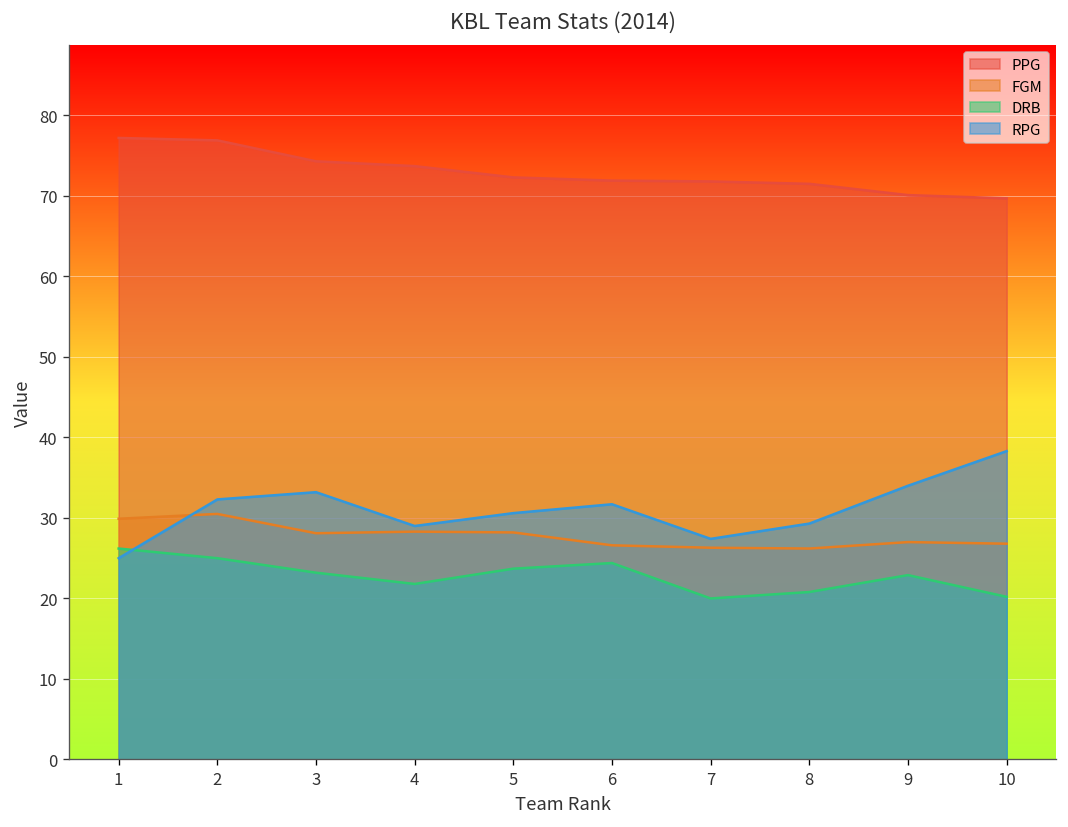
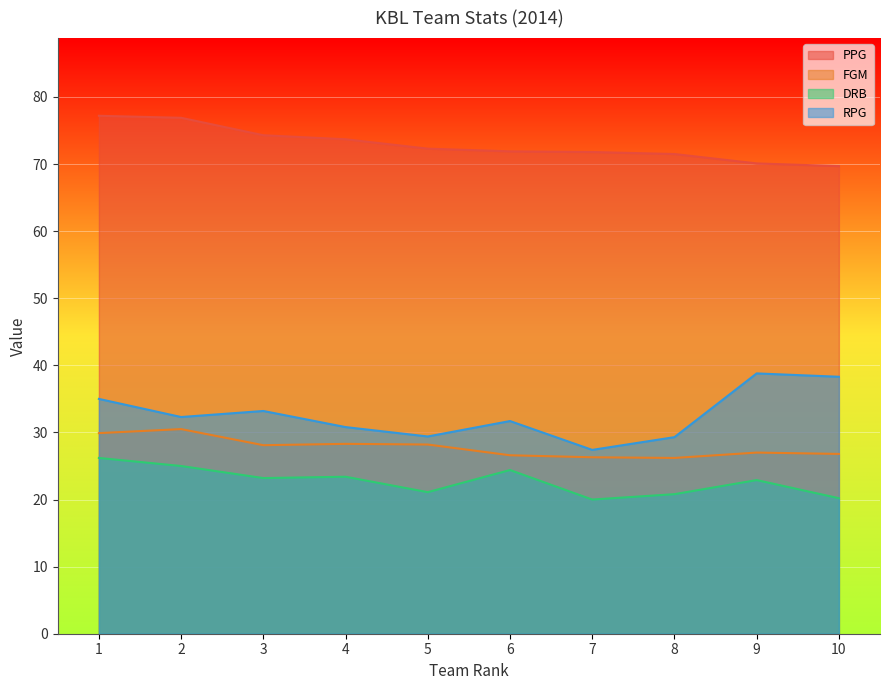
  {
    "DRB": {
      "1": 26,
      "2": 25,
      "3": 23,
-     "4": 22,
-     "5": 24,
+     "4": 23,
+     "5": 21,
      "6": 24,
      "7": 20,
      "8": 21,
      "9": 23,
      "10": 20
    },
    "RPG": {
-     "1": 25,
+     "1": 35,
      "2": 32,
      "3": 33,
-     "4": 29,
-     "5": 31,
+     "4": 31,
+     "5": 29,
      "6": 32,
      "7": 27,
      "8": 29,
-     "9": 34,
+     "9": 39,
      "10": 38
    }
  }
